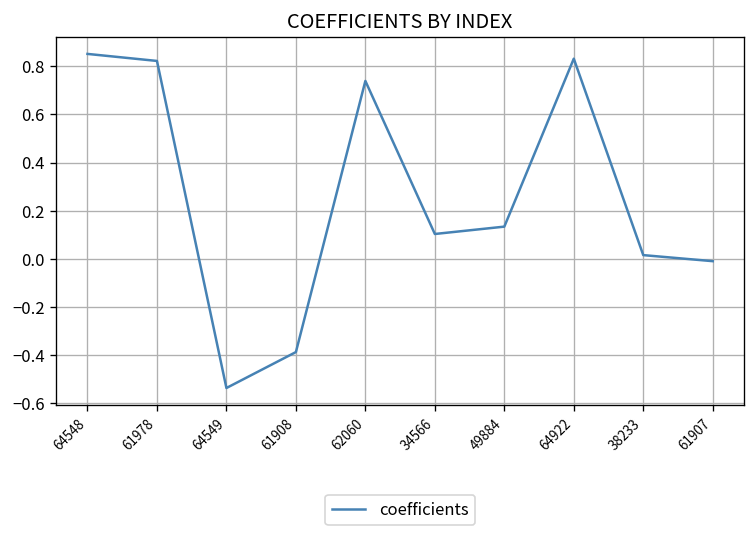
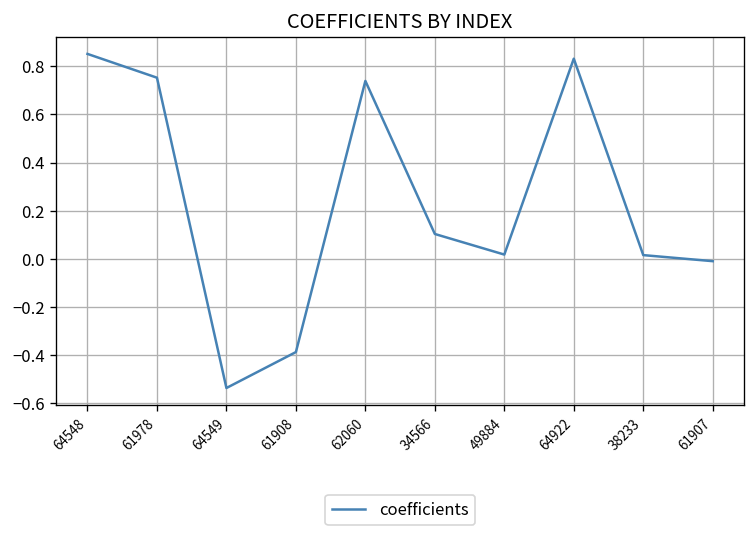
  {
    "64548": 0.85,
-   "61978": 0.82,
+   "61978": 0.75,
    "64549": -0.54,
    "61908": -0.39,
    "62060": 0.74,
    "34566": 0.10,
-   "49884": 0.13,
+   "49884": 0.02,
    "64922": 0.83,
    "38233": 0.02,
    "61907": -0.01
  }
